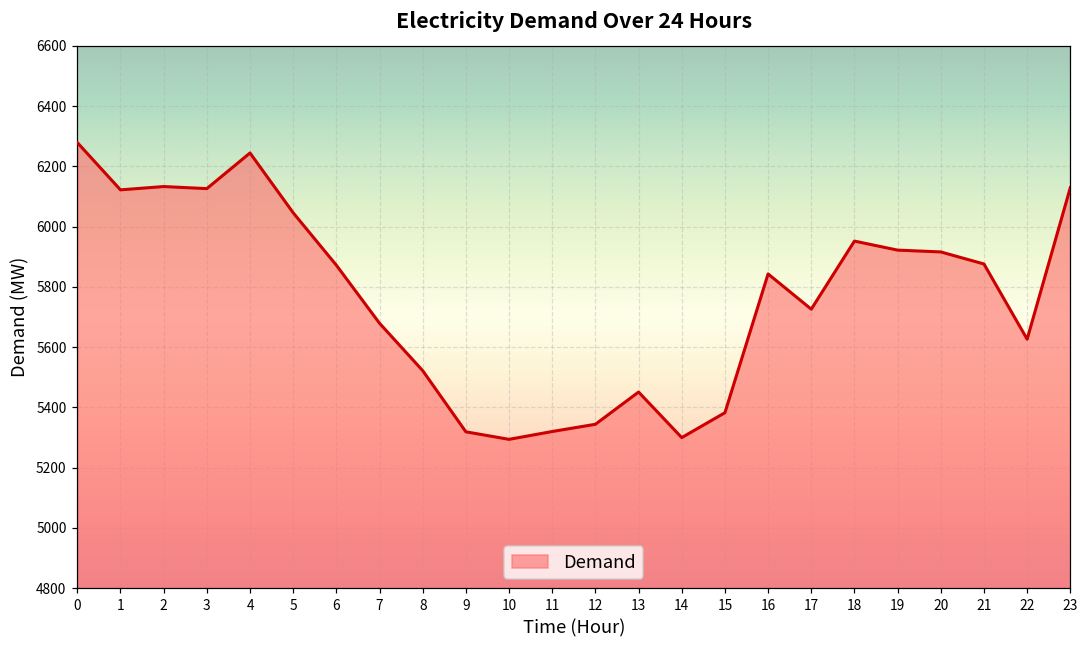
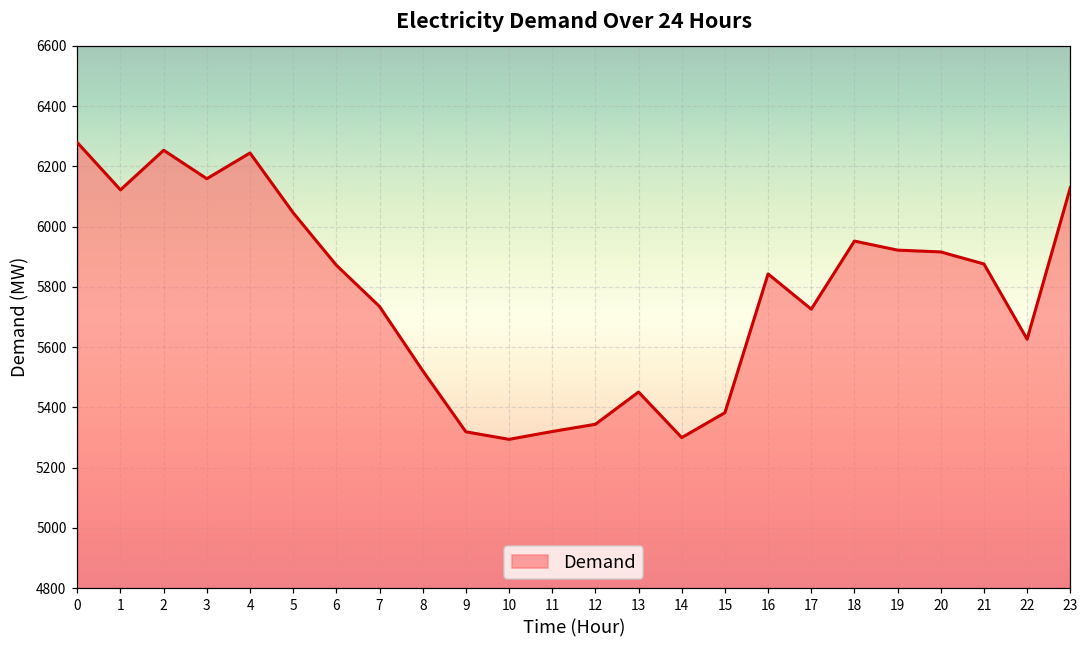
  {
    "0": 6280,
    "1": 6120,
-   "2": 6130,
-   "3": 6130,
+   "2": 6250,
+   "3": 6160,
    "4": 6240,
    "5": 6050,
    "6": 5870,
-   "7": 5680,
+   "7": 5740,
    "8": 5520,
    "9": 5320,
    "10": 5290,
    "11": 5320,
    "12": 5340,
    "13": 5450,
    "14": 5300,
    "15": 5380,
    "16": 5840,
    "17": 5730,
    "18": 5950,
    "19": 5920,
    "20": 5920,
    "21": 5880,
    "22": 5630,
    "23": 6130
  }
